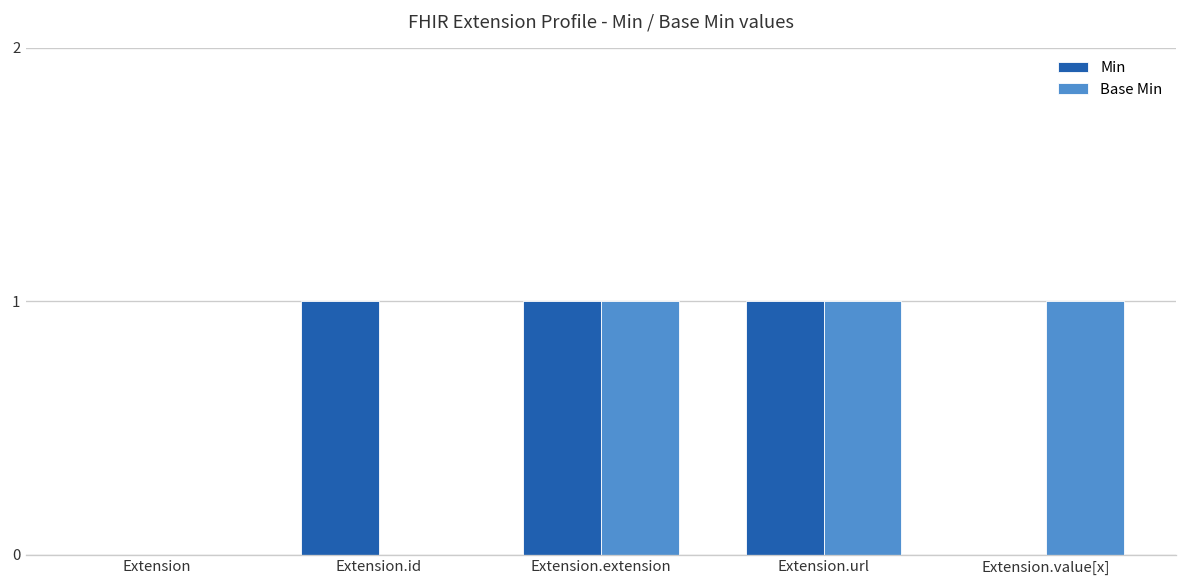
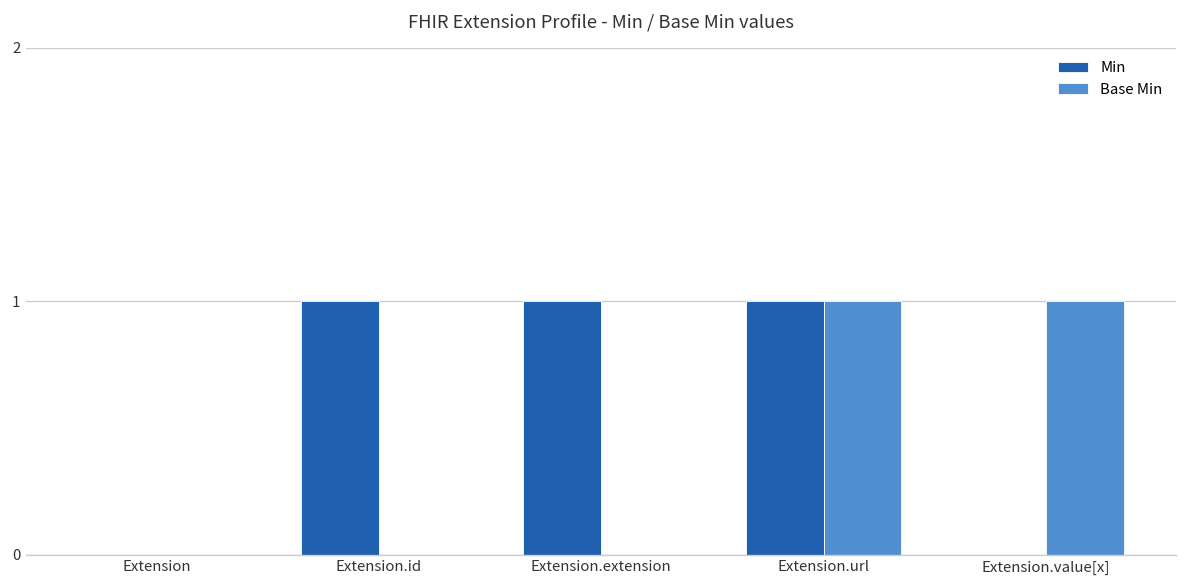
  {
    "Min": {
      "Extension": 0,
      "Extension.id": 1,
      "Extension.extension": 1,
      "Extension.url": 1,
      "Extension.value[x]": 0
    },
    "Base Min": {
      "Extension": 0,
      "Extension.id": 0,
-     "Extension.extension": 1,
+     "Extension.extension": 0,
      "Extension.url": 1,
      "Extension.value[x]": 1
    }
  }
